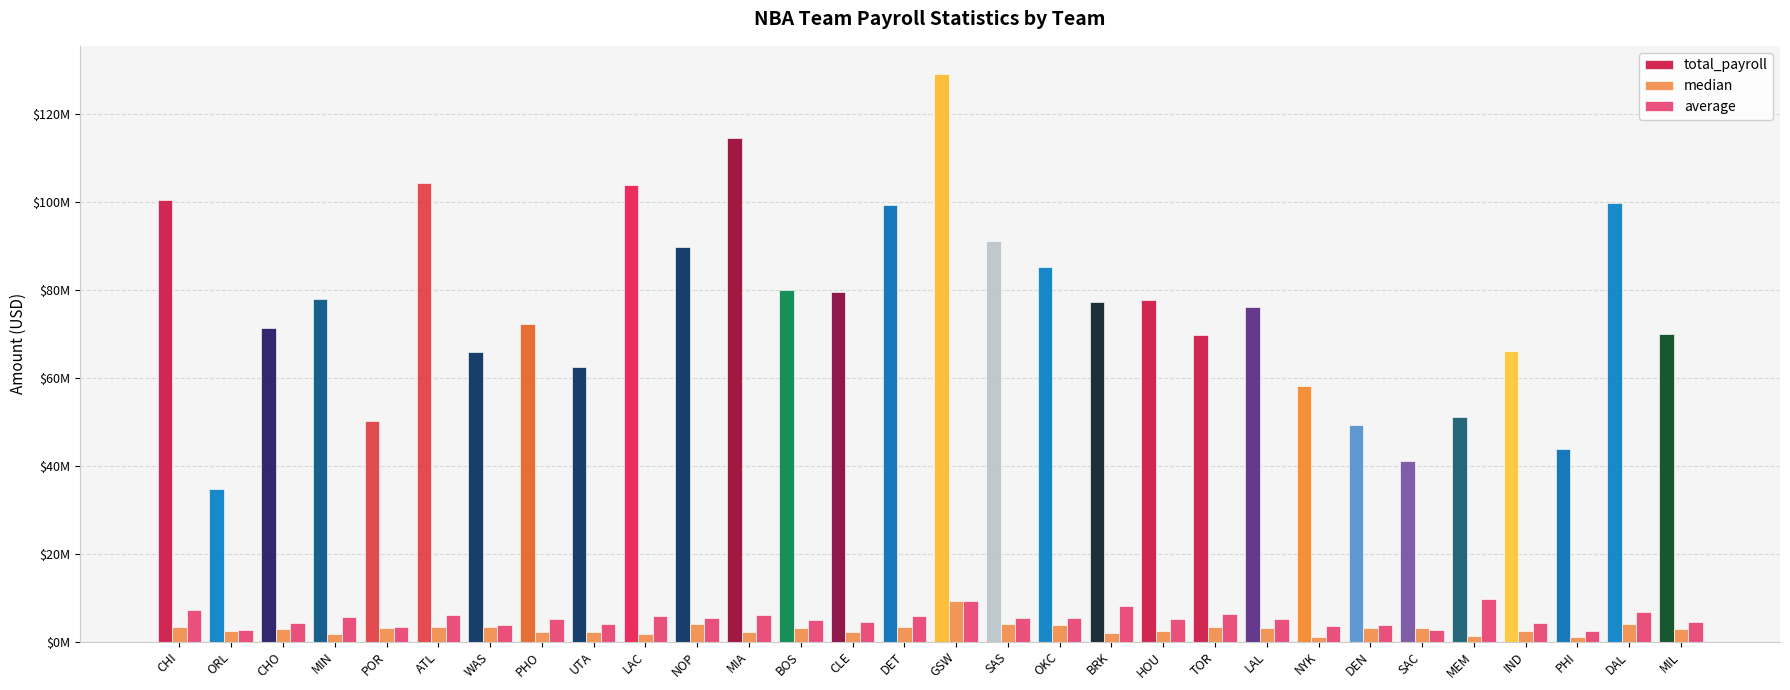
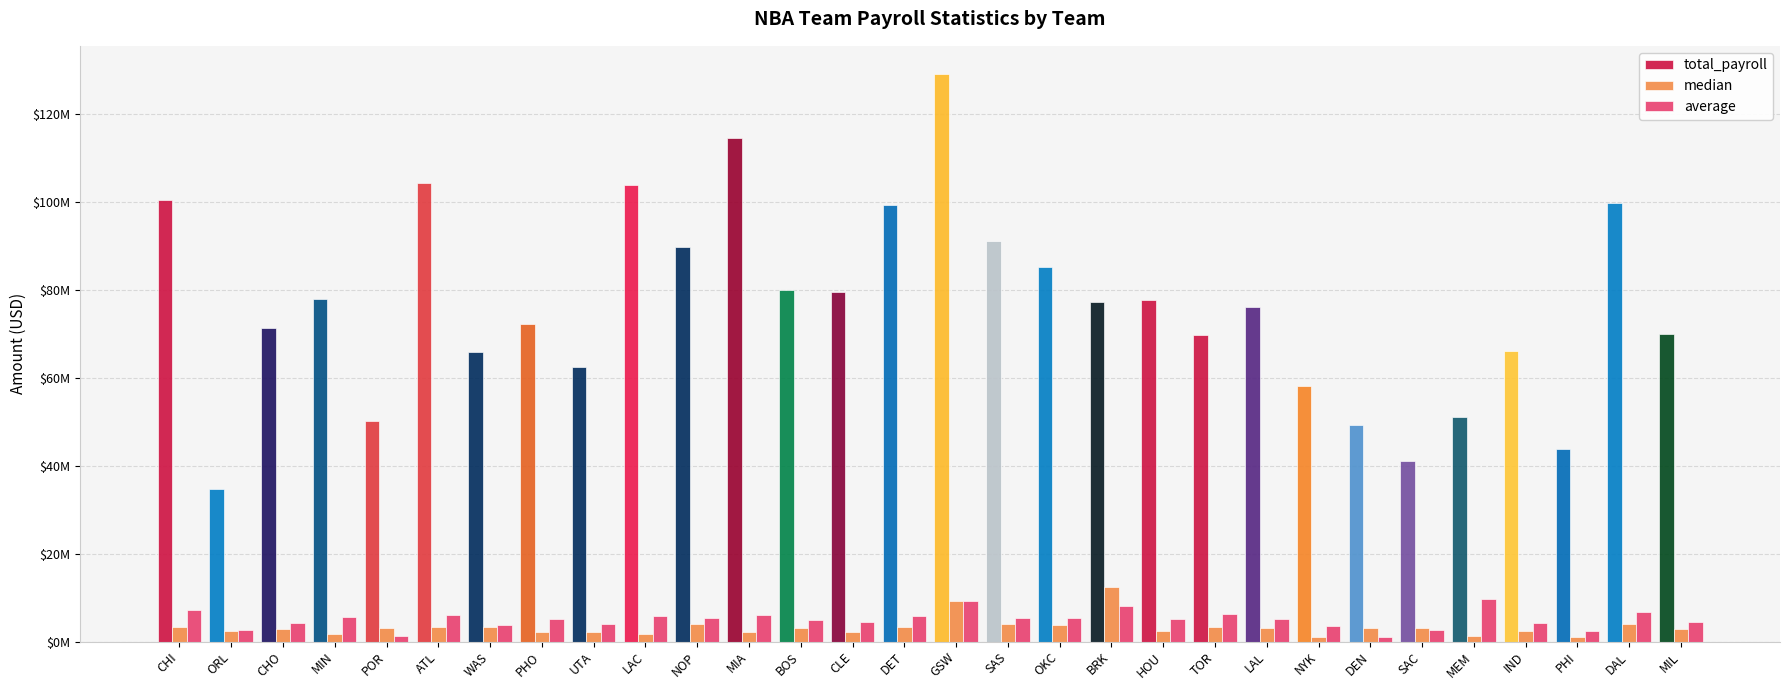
  {
    "total_payroll": {
      "CHI": "$101000000",
      "ORL": "$35000000",
      "CHO": "$71000000",
      "MIN": "$78000000",
      "POR": "$50000000",
      "ATL": "$104000000",
      "WAS": "$66000000",
      "PHO": "$72000000",
      "UTA": "$62000000",
      "LAC": "$104000000",
      "NOP": "$90000000",
      "MIA": "$115000000",
      "BOS": "$80000000",
      "CLE": "$79000000",
      "DET": "$99000000",
      "GSW": "$129000000",
      "SAS": "$91000000",
      "OKC": "$85000000",
      "BRK": "$77000000",
      "HOU": "$78000000",
      "TOR": "$70000000",
      "LAL": "$76000000",
      "NYK": "$58000000",
      "DEN": "$49000000",
      "SAC": "$41000000",
      "MEM": "$51000000",
      "IND": "$66000000",
      "PHI": "$44000000",
      "DAL": "$100000000",
      "MIL": "$70000000"
    },
    "median": {
      "CHI": "$3000000",
      "ORL": "$2000000",
      "CHO": "$3000000",
      "MIN": "$2000000",
      "POR": "$3000000",
      "ATL": "$3000000",
      "WAS": "$3000000",
      "PHO": "$2000000",
      "UTA": "$2000000",
      "LAC": "$2000000",
      "NOP": "$4000000",
      "MIA": "$2000000",
      "BOS": "$3000000",
      "CLE": "$2000000",
      "DET": "$3000000",
      "GSW": "$9000000",
      "SAS": "$4000000",
      "OKC": "$4000000",
-     "BRK": "$2000000",
+     "BRK": "$12000000",
      "HOU": "$2000000",
      "TOR": "$3000000",
      "LAL": "$3000000",
      "NYK": "$1000000",
      "DEN": "$3000000",
      "SAC": "$3000000",
      "MEM": "$1000000",
      "IND": "$2000000",
      "PHI": "$1000000",
      "DAL": "$4000000",
      "MIL": "$3000000"
    },
    "average": {
      "CHI": "$7000000",
      "ORL": "$3000000",
      "CHO": "$4000000",
      "MIN": "$6000000",
-     "POR": "$3000000",
+     "POR": "$1000000",
      "ATL": "$6000000",
      "WAS": "$4000000",
      "PHO": "$5000000",
      "UTA": "$4000000",
      "LAC": "$6000000",
      "NOP": "$5000000",
      "MIA": "$6000000",
      "BOS": "$5000000",
      "CLE": "$4000000",
      "DET": "$6000000",
      "GSW": "$9000000",
      "SAS": "$5000000",
      "OKC": "$5000000",
      "BRK": "$8000000",
      "HOU": "$5000000",
      "TOR": "$6000000",
      "LAL": "$5000000",
      "NYK": "$4000000",
-     "DEN": "$4000000",
+     "DEN": "$1000000",
      "SAC": "$3000000",
      "MEM": "$10000000",
      "IND": "$4000000",
      "PHI": "$2000000",
      "DAL": "$7000000",
      "MIL": "$4000000"
    }
  }
